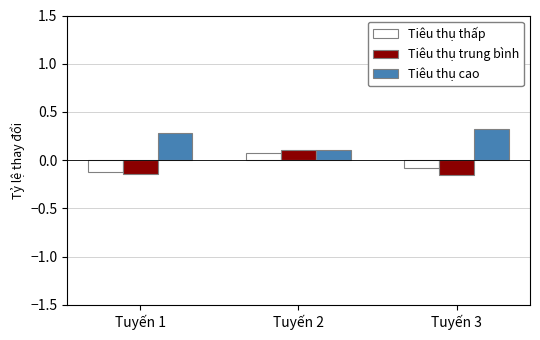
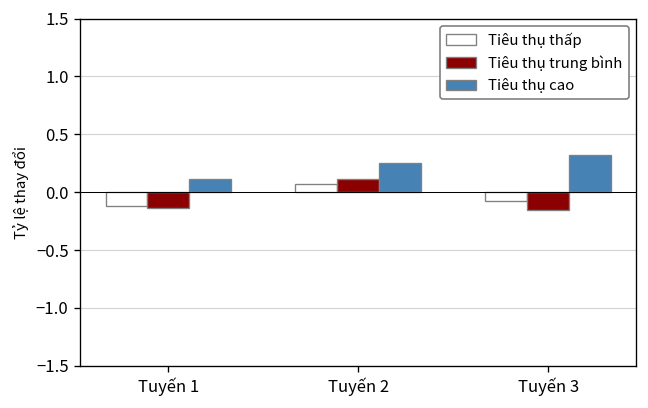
  {
    "Tiêu thụ thấp": {
      "Tuyến 1": -0.1,
      "Tuyến 2": 0.1,
      "Tuyến 3": -0.1
    },
    "Tiêu thụ trung bình": {
      "Tuyến 1": -0.1,
      "Tuyến 2": 0.1,
      "Tuyến 3": -0.2
    },
    "Tiêu thụ cao": {
-     "Tuyến 1": 0.3,
-     "Tuyến 2": 0.1,
+     "Tuyến 1": 0.1,
+     "Tuyến 2": 0.3,
      "Tuyến 3": 0.3
    }
  }
